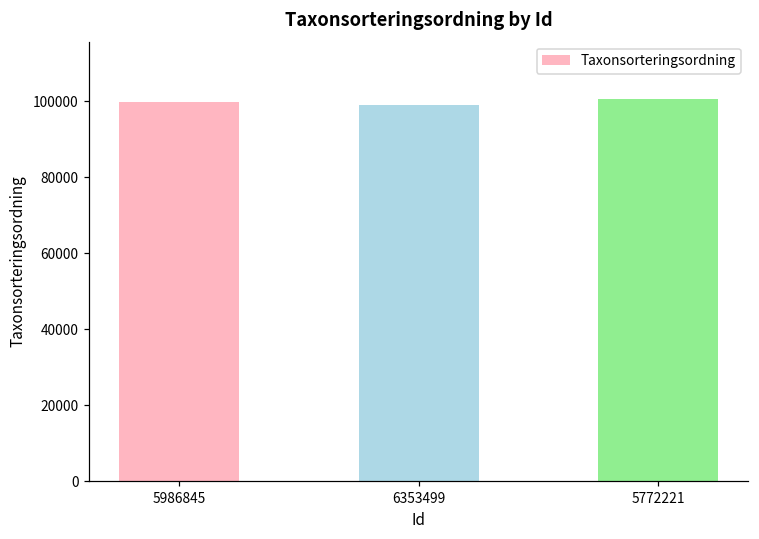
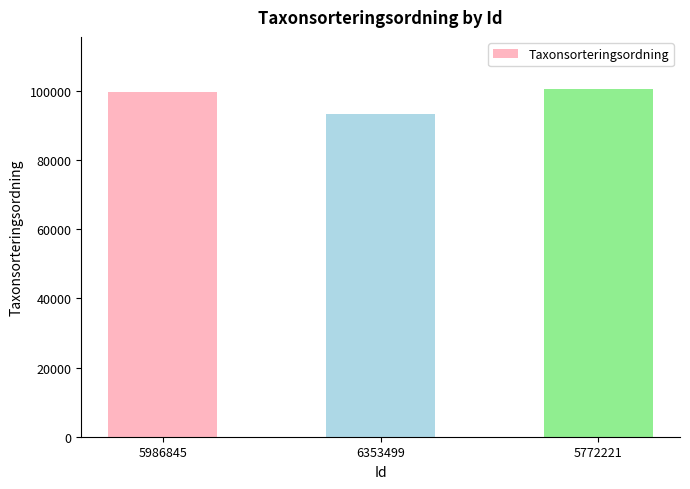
  {
    "5986845": 100000,
-   "6353499": 99000,
+   "6353499": 93000,
    "5772221": 101000
  }
